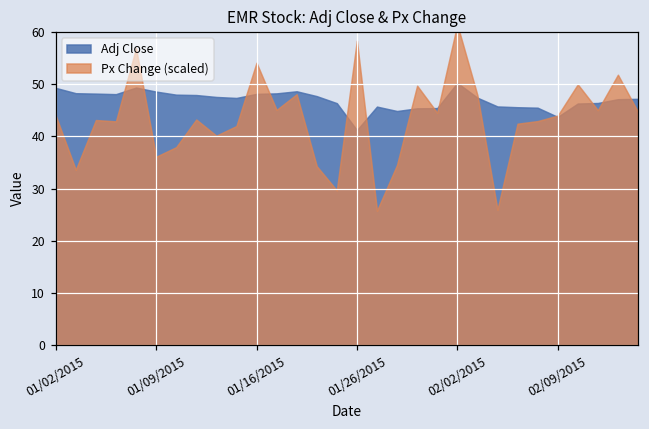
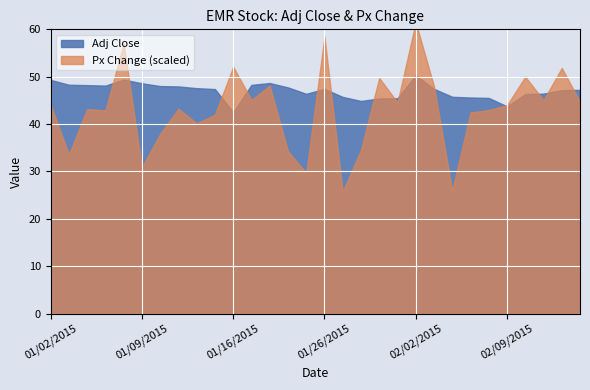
  {
    "Adj Close": {
      "01/02/2015": 49,
      "01/09/2015": 49,
-     "01/16/2015": 48,
-     "01/26/2015": 41,
+     "01/16/2015": 43,
+     "01/26/2015": 47,
      "02/02/2015": 50
    },
    "Px Change (scaled)": {
      "01/02/2015": 44,
-     "01/09/2015": 36,
-     "01/16/2015": 54,
+     "01/09/2015": 31,
+     "01/16/2015": 52,
      "01/26/2015": 58
    }
  }
